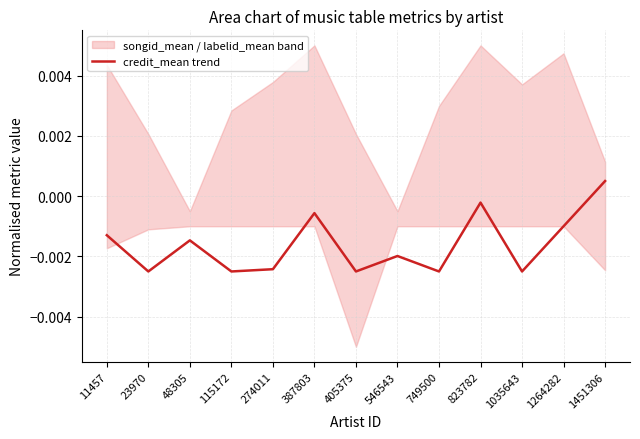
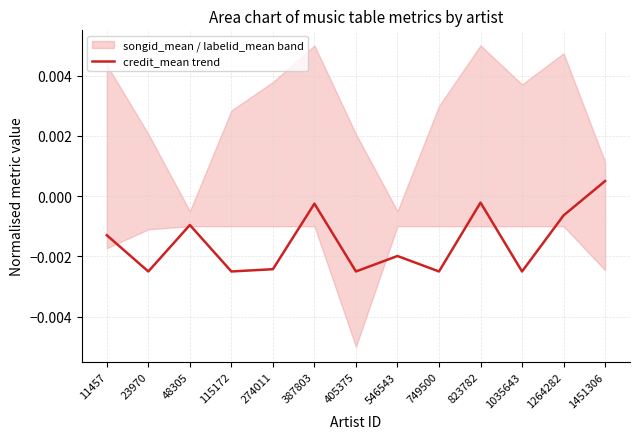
  {
    "credit_mean trend": {
      "11457": -0.0013,
      "23970": -0.0025,
-     "48305": -0.0015,
+     "48305": -0.0010,
      "115172": -0.0025,
      "274011": -0.0024,
-     "387803": -0.0006,
+     "387803": -0.0002,
      "405375": -0.0025,
      "546543": -0.0020,
      "749500": -0.0025,
      "823782": -0.0002,
      "1035643": -0.0025,
-     "1264282": -0.0010,
+     "1264282": -0.0006,
      "1451306": 0.0005
    }
  }
